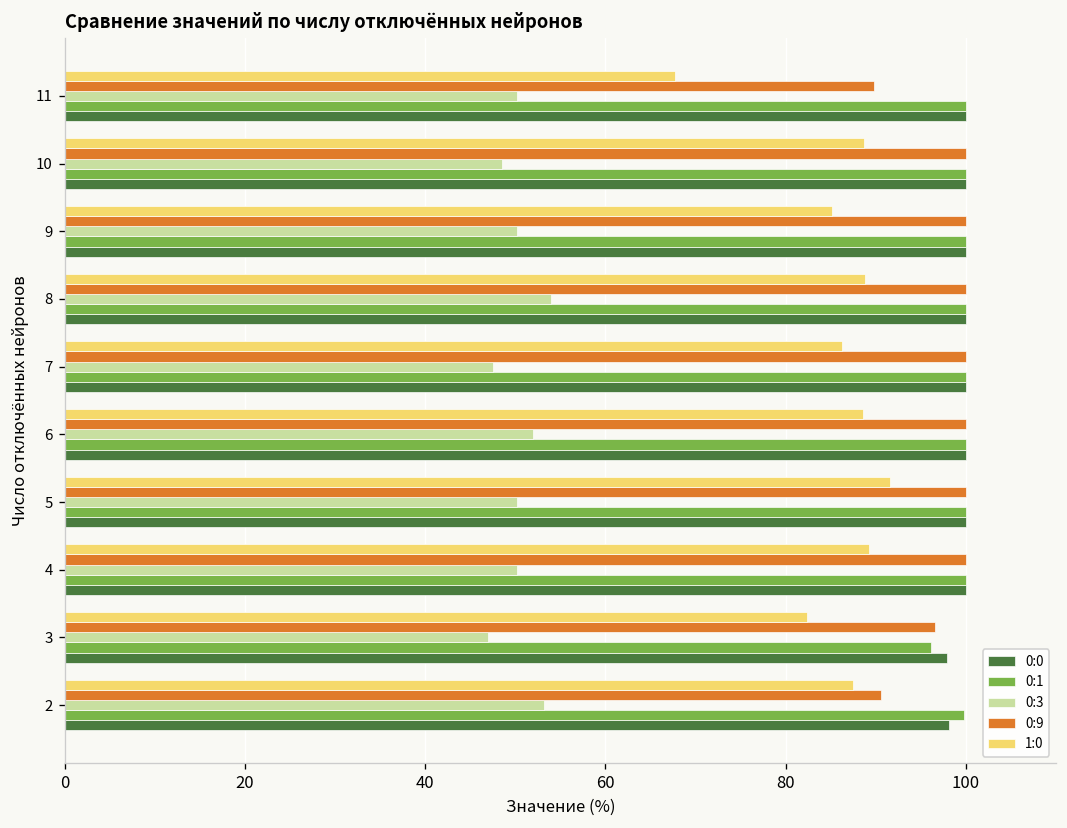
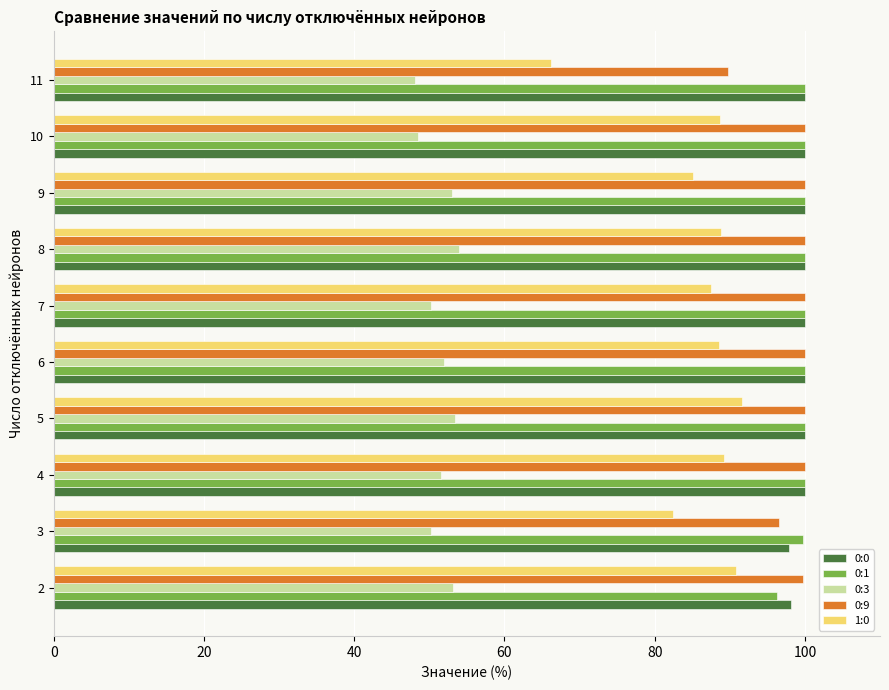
  {
    "0:0": {
      "11": 100,
      "10": 100,
      "9": 100,
      "8": 100,
      "7": 100,
      "6": 100,
      "5": 100,
      "4": 100,
      "3": 98,
      "2": 98
    },
    "0:1": {
      "11": 100,
      "10": 100,
      "9": 100,
      "8": 100,
      "7": 100,
      "6": 100,
      "5": 100,
      "4": 100,
-     "3": 96,
-     "2": 100
+     "3": 100,
+     "2": 96
    },
    "0:3": {
-     "11": 50,
+     "11": 48,
      "10": 49,
-     "9": 50,
+     "9": 53,
      "8": 54,
-     "7": 48,
+     "7": 50,
      "6": 52,
-     "5": 50,
-     "4": 50,
-     "3": 47,
+     "5": 53,
+     "4": 52,
+     "3": 50,
      "2": 53
    },
    "0:9": {
      "11": 90,
      "10": 100,
      "9": 100,
      "8": 100,
      "7": 100,
      "6": 100,
      "5": 100,
      "4": 100,
      "3": 97,
-     "2": 91
+     "2": 100
    },
    "1:0": {
-     "11": 68,
+     "11": 66,
      "10": 89,
      "9": 85,
      "8": 89,
-     "7": 86,
+     "7": 87,
      "6": 89,
      "5": 92,
      "4": 89,
      "3": 82,
-     "2": 87
+     "2": 91
    }
  }
